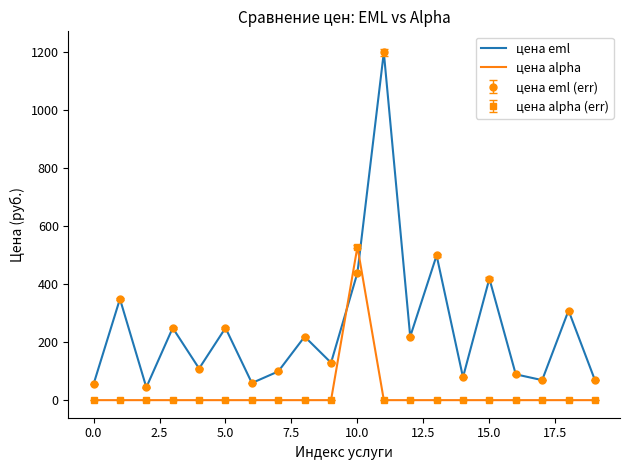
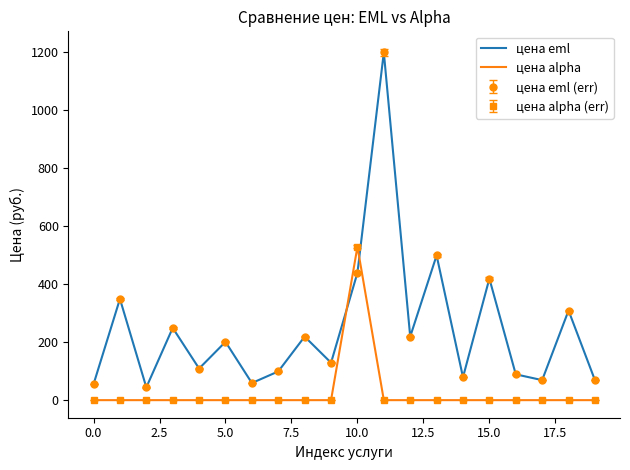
  {
    "цена eml": {
-     "5.0": 250
+     "5.0": 200
    }
  }
